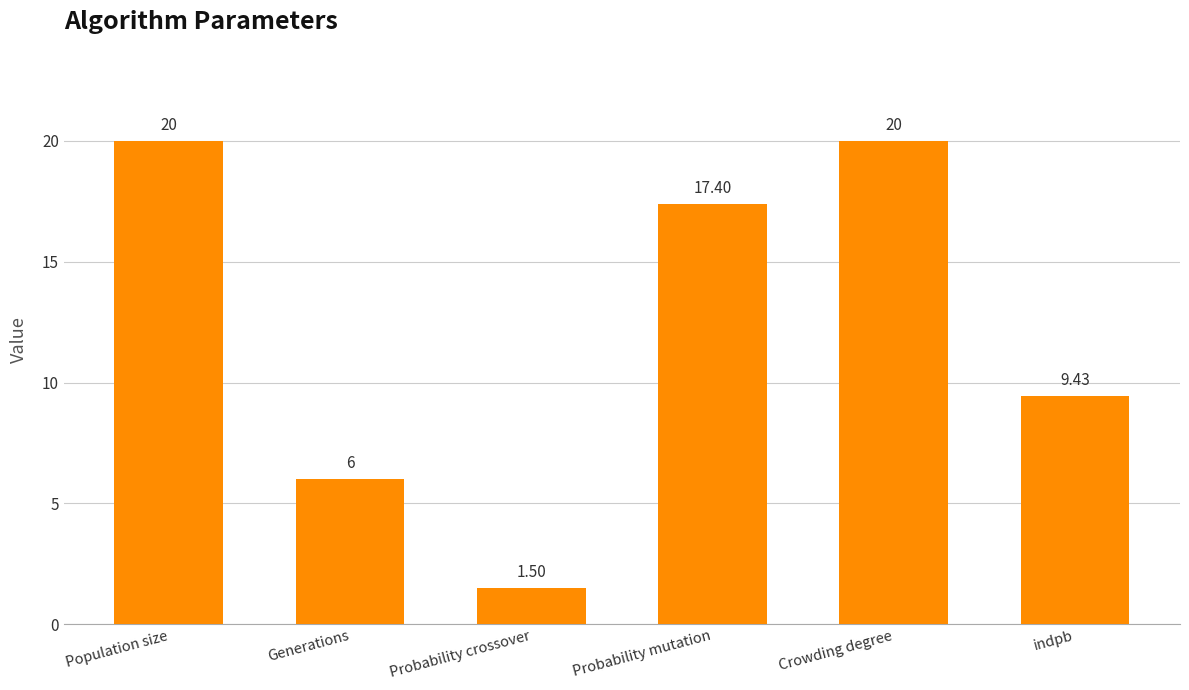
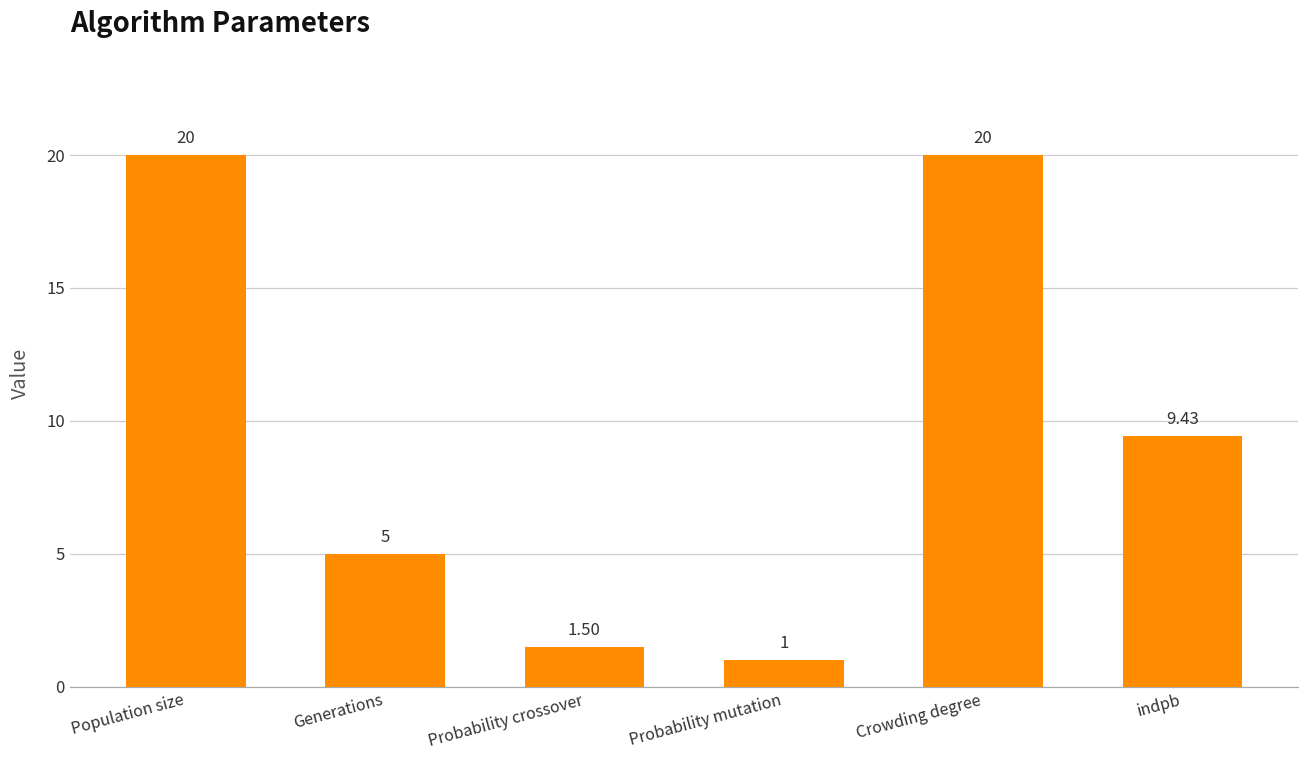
  {
    "Population size": 20,
-   "Generations": 6,
+   "Generations": 5,
    "Probability crossover": 1.50,
-   "Probability mutation": 17.40,
+   "Probability mutation": 1,
    "Crowding degree": 20,
    "indpb": 9.43
  }
